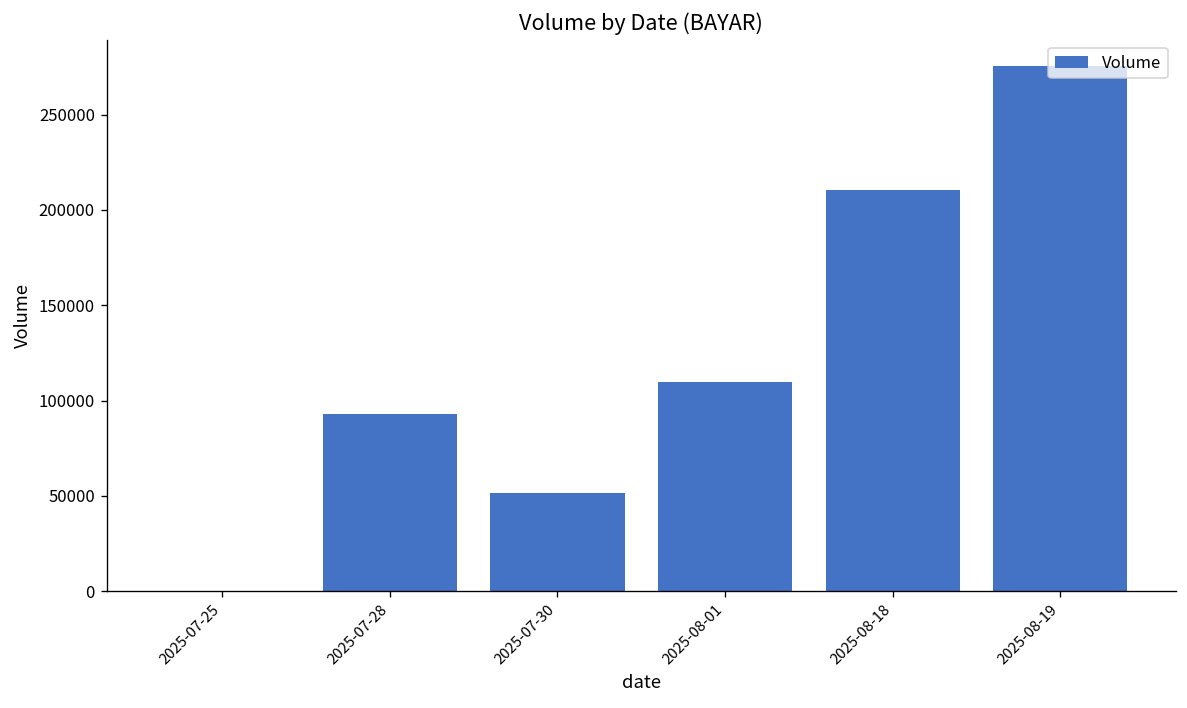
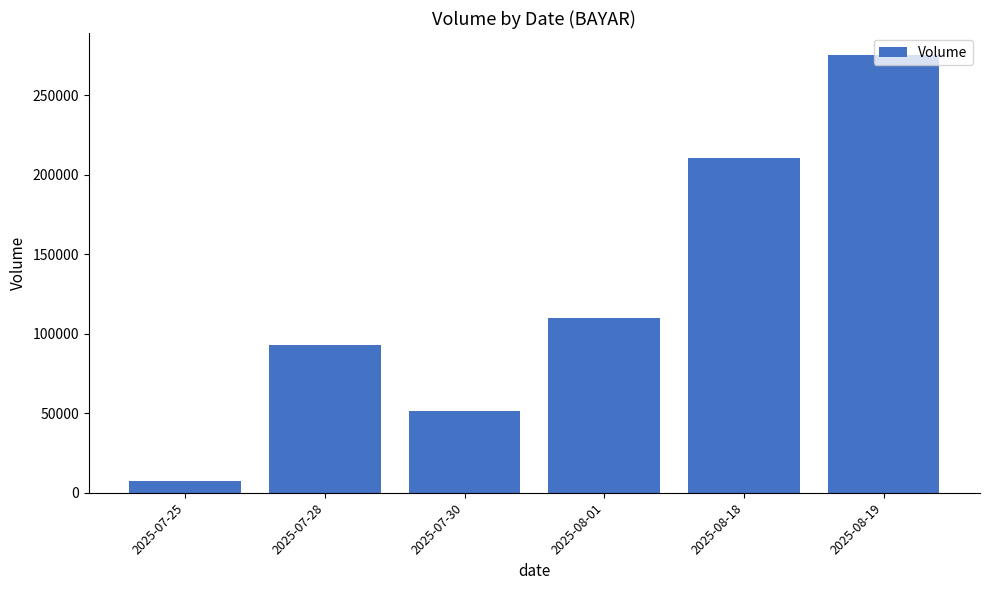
  {
-   "2025-07-25": 0,
+   "2025-07-25": 7000,
    "2025-07-28": 93000,
    "2025-07-30": 51000,
    "2025-08-01": 110000,
    "2025-08-18": 210000
  }
